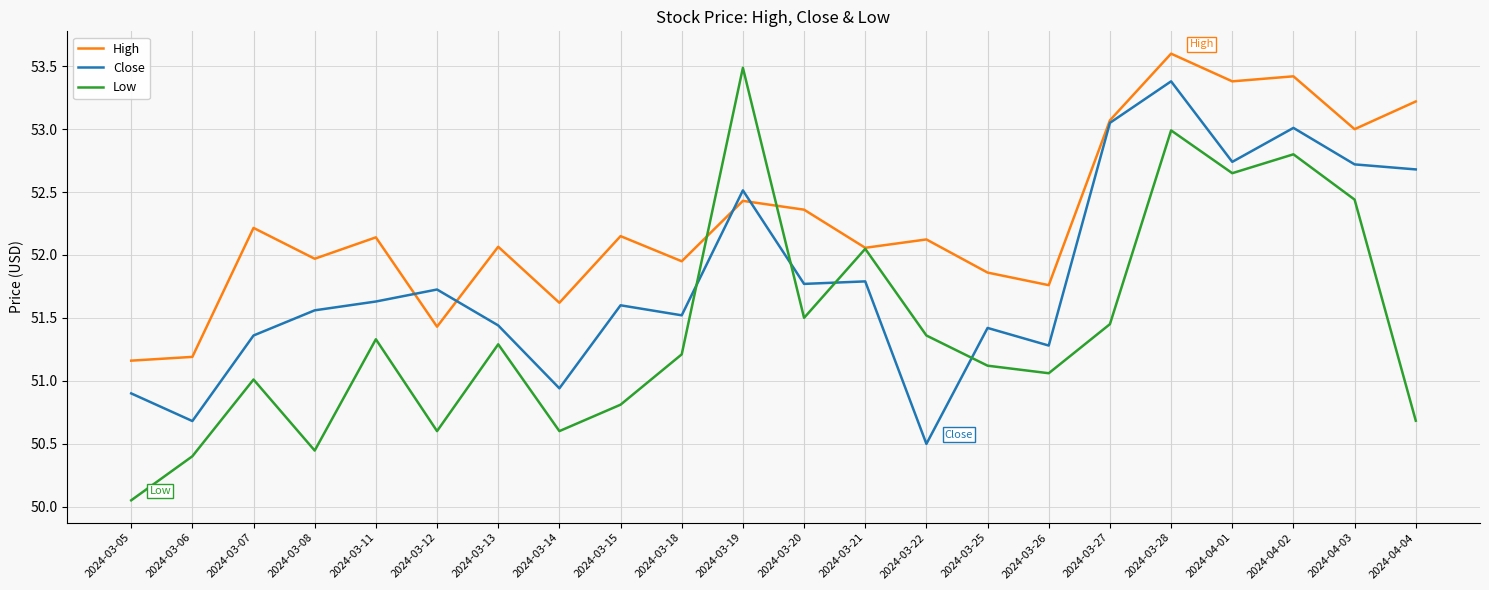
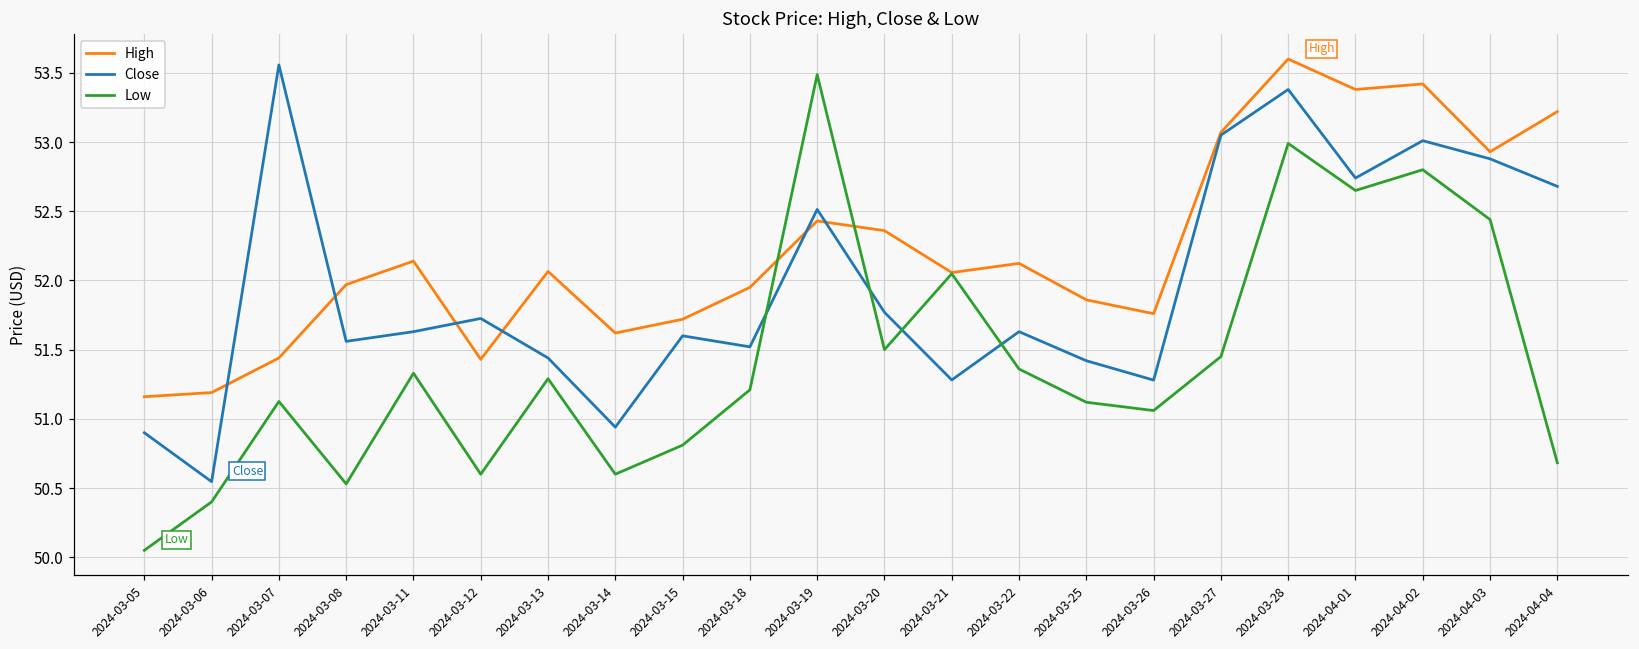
  {
    "High": {
      "2024-03-05": 51.16,
      "2024-03-06": 51.19,
-     "2024-03-07": 52.22,
+     "2024-03-07": 51.44,
      "2024-03-08": 51.97,
      "2024-03-11": 52.14,
      "2024-03-12": 51.43,
      "2024-03-13": 52.07,
      "2024-03-14": 51.62,
-     "2024-03-15": 52.15,
+     "2024-03-15": 51.72,
      "2024-03-18": 51.95,
      "2024-03-19": 52.43,
      "2024-03-20": 52.36,
      "2024-03-22": 52.12,
      "2024-03-25": 51.86,
      "2024-03-26": 51.76,
      "2024-03-27": 53.07,
      "2024-03-28": 53.60,
      "2024-04-01": 53.38,
      "2024-04-02": 53.42,
-     "2024-04-03": 53.00,
+     "2024-04-03": 52.93,
      "2024-04-04": 53.22
    },
    "Close": {
      "2024-03-05": 50.90,
-     "2024-03-06": 50.68,
-     "2024-03-07": 51.36,
+     "2024-03-06": 50.55,
+     "2024-03-07": 53.56,
      "2024-03-08": 51.56,
      "2024-03-11": 51.63,
      "2024-03-12": 51.73,
      "2024-03-13": 51.44,
      "2024-03-14": 50.94,
      "2024-03-15": 51.60,
      "2024-03-18": 51.52,
      "2024-03-19": 52.51,
      "2024-03-20": 51.77,
-     "2024-03-21": 51.79,
-     "2024-03-22": 50.50,
+     "2024-03-21": 51.28,
+     "2024-03-22": 51.63,
      "2024-03-25": 51.42,
      "2024-03-26": 51.28,
      "2024-03-27": 53.05,
      "2024-03-28": 53.38,
      "2024-04-01": 52.74,
      "2024-04-02": 53.01,
-     "2024-04-03": 52.72,
+     "2024-04-03": 52.88,
      "2024-04-04": 52.68
    },
    "Low": {
      "2024-03-05": 50.05,
      "2024-03-06": 50.40,
-     "2024-03-07": 51.01,
-     "2024-03-08": 50.45,
+     "2024-03-07": 51.13,
+     "2024-03-08": 50.53,
      "2024-03-11": 51.33,
      "2024-03-12": 50.60,
      "2024-03-13": 51.29,
      "2024-03-14": 50.60,
      "2024-03-15": 50.81,
      "2024-03-18": 51.21,
      "2024-03-19": 53.49,
      "2024-03-20": 51.50,
      "2024-03-22": 51.36,
      "2024-03-25": 51.12,
      "2024-03-26": 51.06,
      "2024-03-27": 51.45,
      "2024-03-28": 52.99,
      "2024-04-01": 52.65,
      "2024-04-02": 52.80,
      "2024-04-03": 52.44,
      "2024-04-04": 50.68
    }
  }
